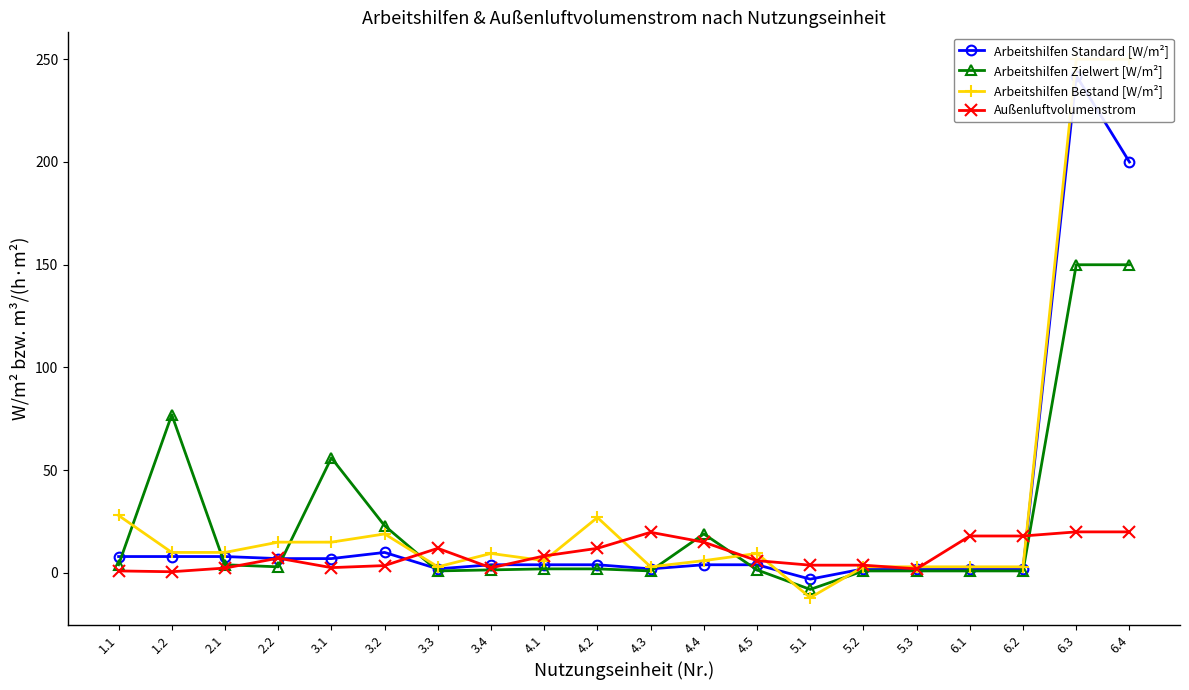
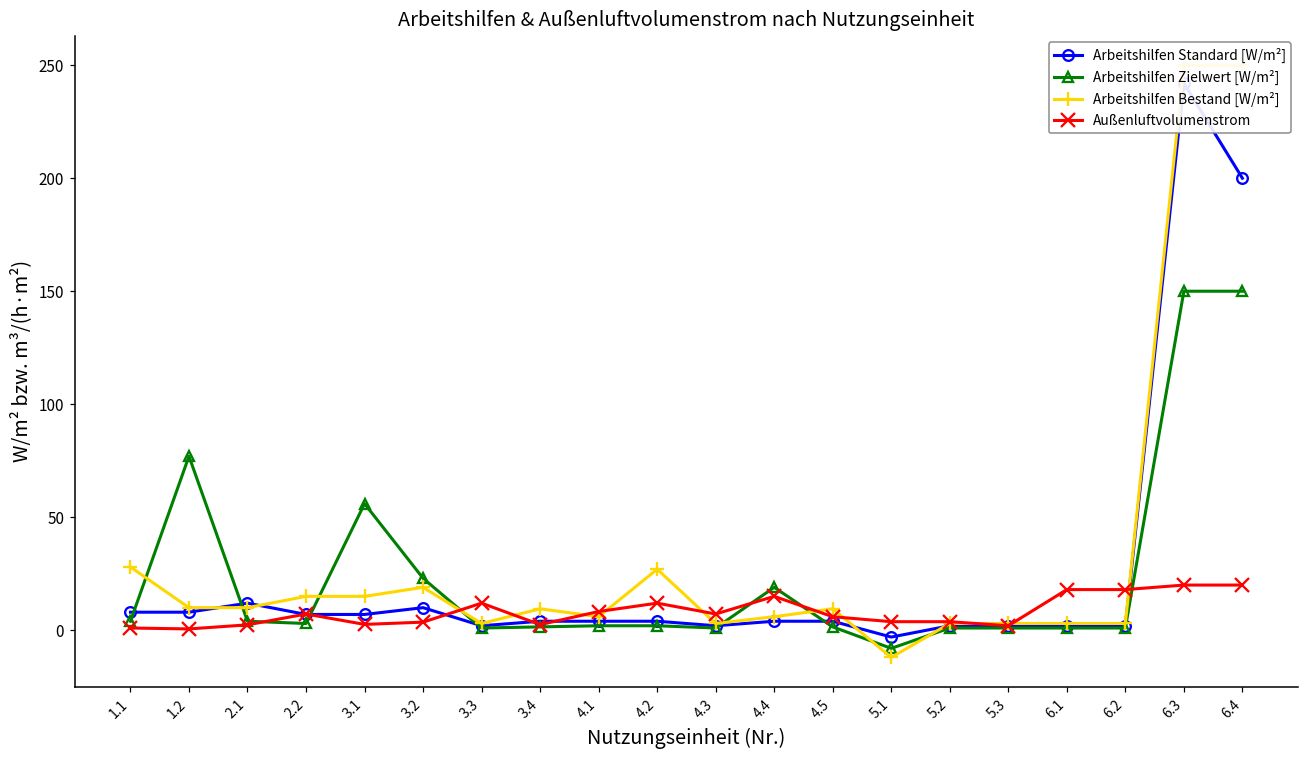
  {
    "Arbeitshilfen Standard [W/m²]": {
      "1.1": 8,
      "1.2": 8,
-     "2.1": 8,
+     "2.1": 12,
      "3.1": 7,
      "3.2": 10,
      "3.4": 4,
      "4.1": 4,
      "4.2": 4,
      "4.4": 4,
      "4.5": 4,
      "5.1": -3,
      "6.4": 200
    },
    "Arbeitshilfen Zielwert [W/m²]": {
      "1.1": 4,
      "1.2": 77,
      "2.1": 4,
      "2.2": 3,
      "3.1": 56,
      "3.2": 23,
      "4.1": 2,
      "4.2": 2,
      "4.4": 19,
      "4.5": 2,
      "5.1": -8,
      "6.3": 150,
      "6.4": 150
    },
    "Arbeitshilfen Bestand [W/m²]": {
      "1.1": 28,
      "1.2": 10,
      "2.1": 10,
      "2.2": 15,
      "3.1": 15,
      "3.2": 19,
      "3.4": 10,
      "4.1": 6,
      "4.2": 27,
      "4.4": 6,
      "4.5": 10,
      "5.1": -12
    },
    "Außenluftvolumenstrom": {
      "1.1": 1,
      "1.2": 1,
      "2.1": 2,
      "3.1": 3,
      "3.2": 4,
      "3.3": 12,
      "4.1": 8,
      "4.2": 12,
-     "4.3": 20,
+     "4.3": 7,
      "4.4": 15,
      "4.5": 6,
      "5.1": 4,
      "6.1": 18,
      "6.2": 18,
      "6.3": 20,
      "6.4": 20
    }
  }
